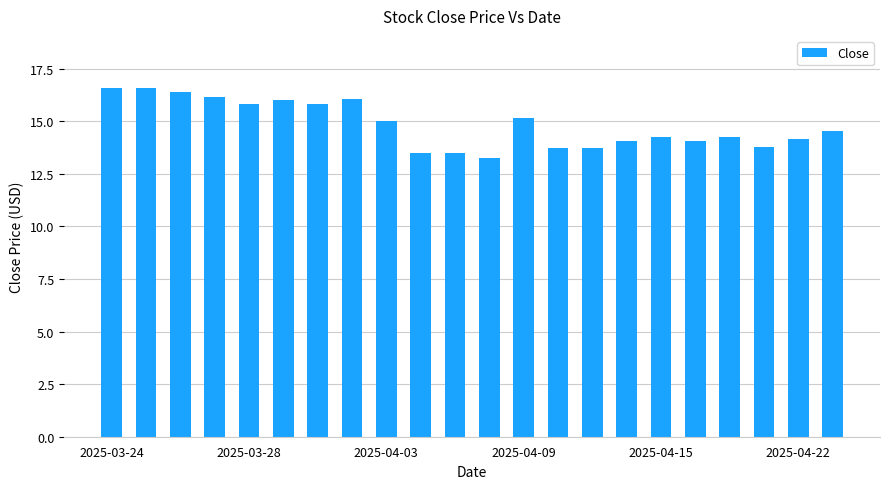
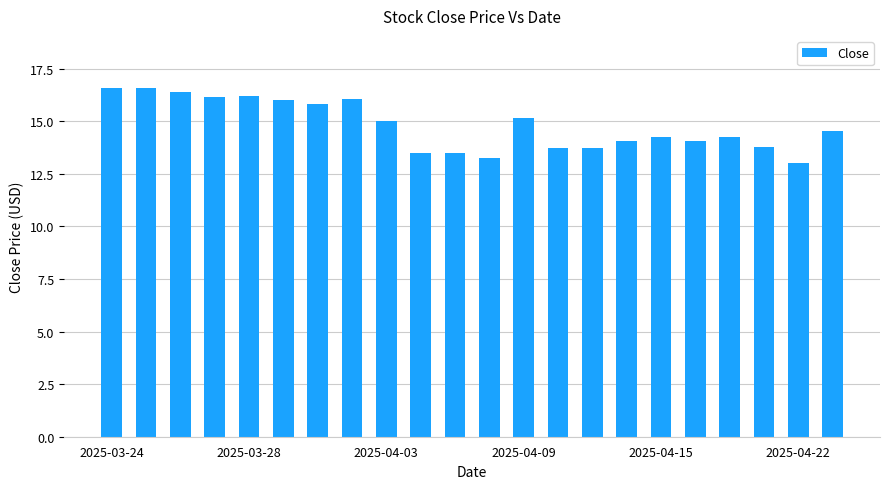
  {
    "2025-03-24": 16.6,
-   "2025-03-28": 15.8,
+   "2025-03-28": 16.2,
    "2025-04-03": 15.0,
    "2025-04-09": 15.2,
    "2025-04-15": 14.3,
-   "2025-04-22": 14.2
+   "2025-04-22": 13.0
  }
